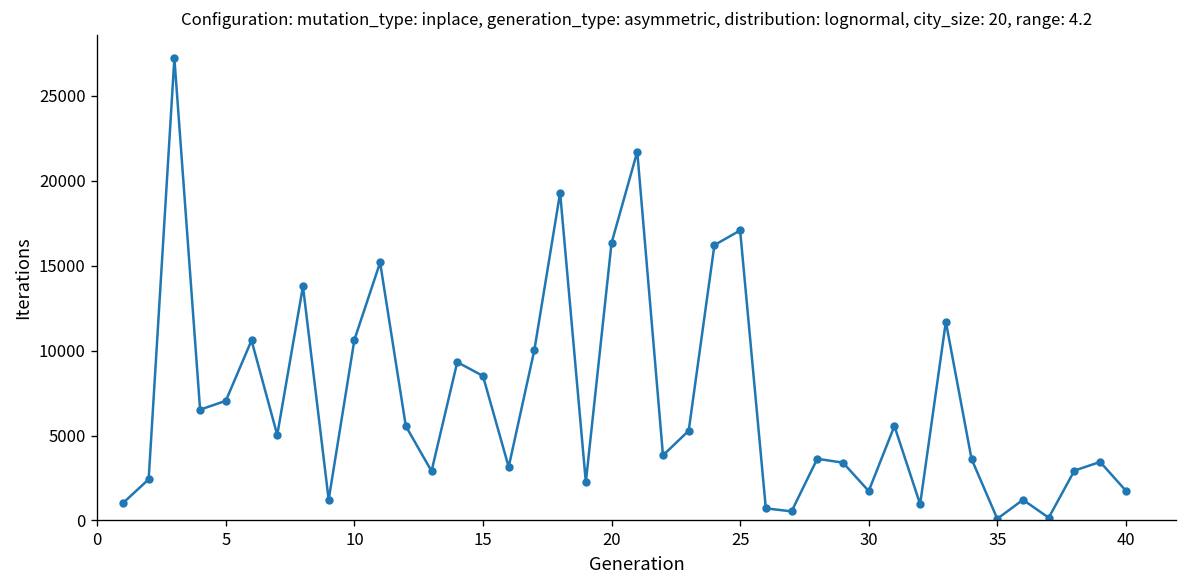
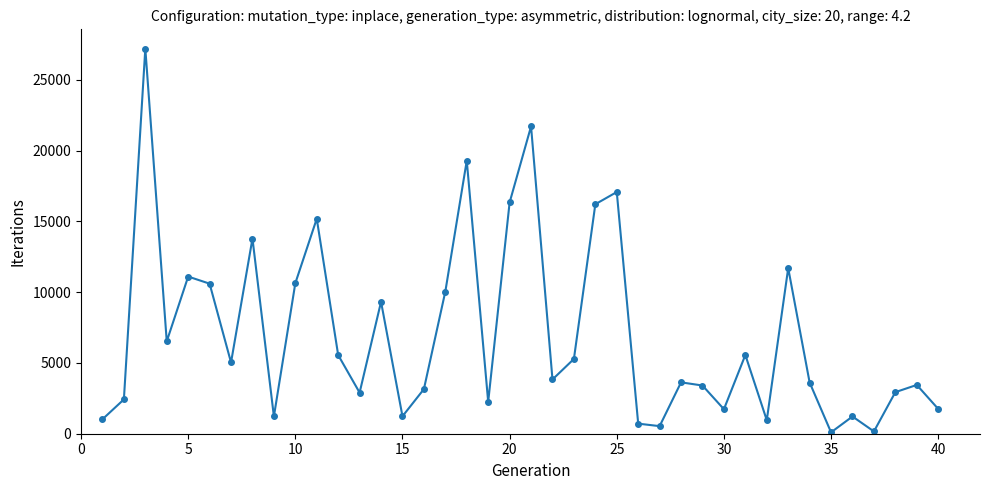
  {
-   "5": 7000,
+   "5": 11100,
    "10": 10600,
-   "15": 8500,
+   "15": 1200,
    "20": 16300,
    "25": 17100,
    "30": 1700,
    "35": 100,
    "40": 1800
  }
